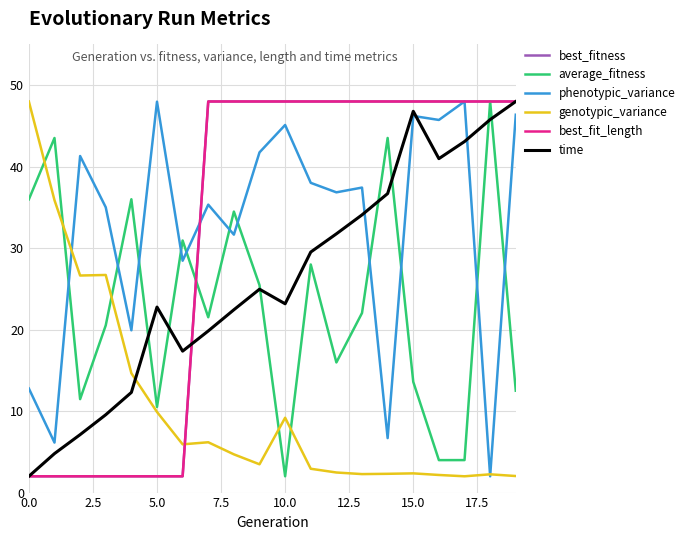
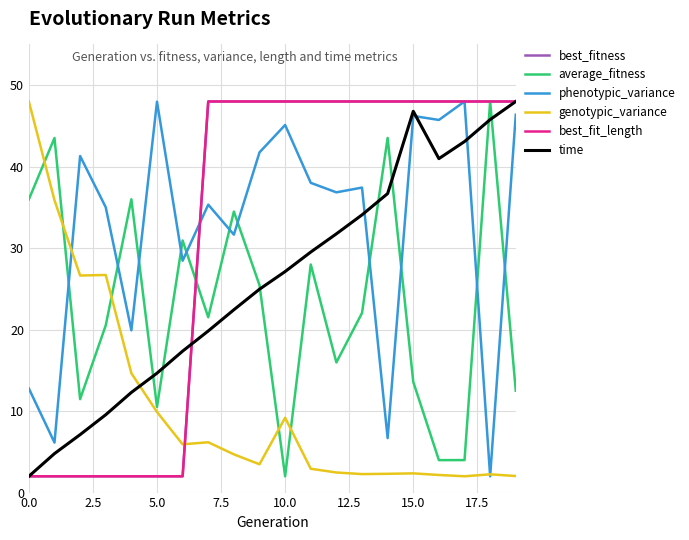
  {
    "best_fit_length": {
      "5.0": 2,
      "10.0": 48,
      "15.0": 48
    },
    "average_fitness": {
      "0.0": 36,
      "5.0": 11,
      "10.0": 2,
      "15.0": 14
    },
    "phenotypic_variance": {
      "0.0": 13,
      "5.0": 48,
      "10.0": 45,
      "15.0": 46
    },
    "genotypic_variance": {
      "0.0": 48,
      "5.0": 10,
      "10.0": 9,
      "15.0": 2
    },
    "time": {
-     "5.0": 23,
-     "10.0": 23,
+     "5.0": 15,
+     "10.0": 27,
      "15.0": 47
    }
  }
